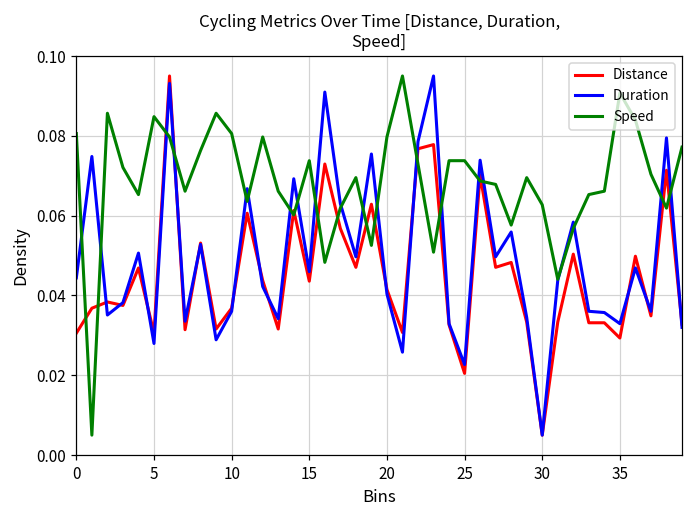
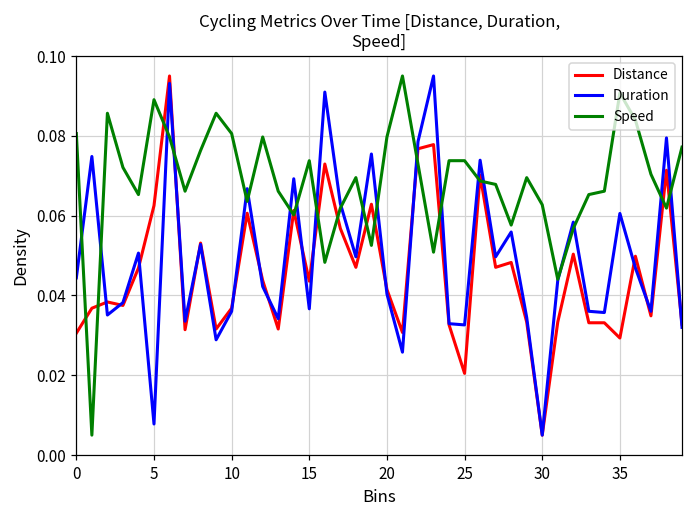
  {
    "Distance": {
      "0": 0.031,
-     "5": 0.031,
+     "5": 0.063,
      "10": 0.037,
      "15": 0.044,
      "20": 0.041,
      "25": 0.020,
      "35": 0.029
    },
    "Duration": {
      "0": 0.044,
-     "5": 0.028,
+     "5": 0.008,
      "10": 0.036,
-     "15": 0.046,
+     "15": 0.037,
      "20": 0.040,
-     "25": 0.023,
-     "35": 0.033
+     "25": 0.033,
+     "35": 0.061
    },
    "Speed": {
      "0": 0.081,
-     "5": 0.085,
+     "5": 0.089,
      "10": 0.081,
      "15": 0.074,
      "20": 0.080,
      "25": 0.074,
      "30": 0.063
    }
  }
